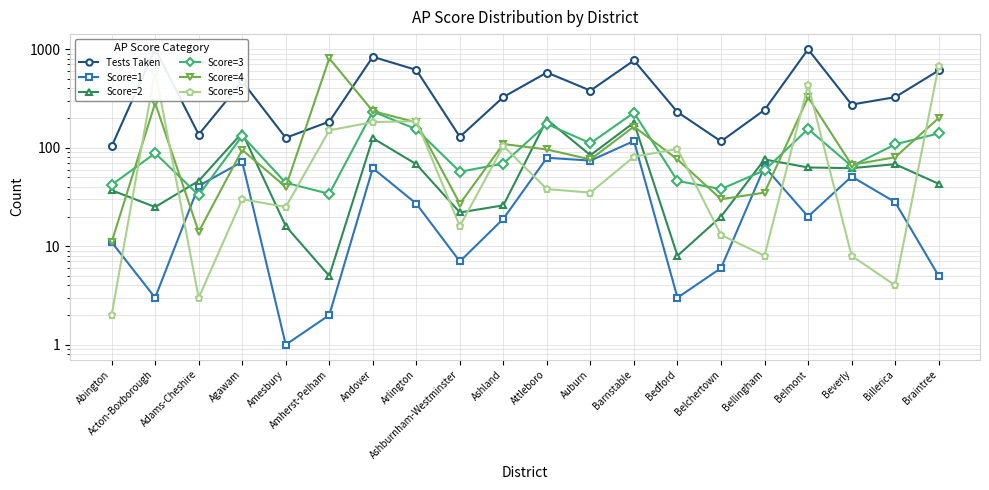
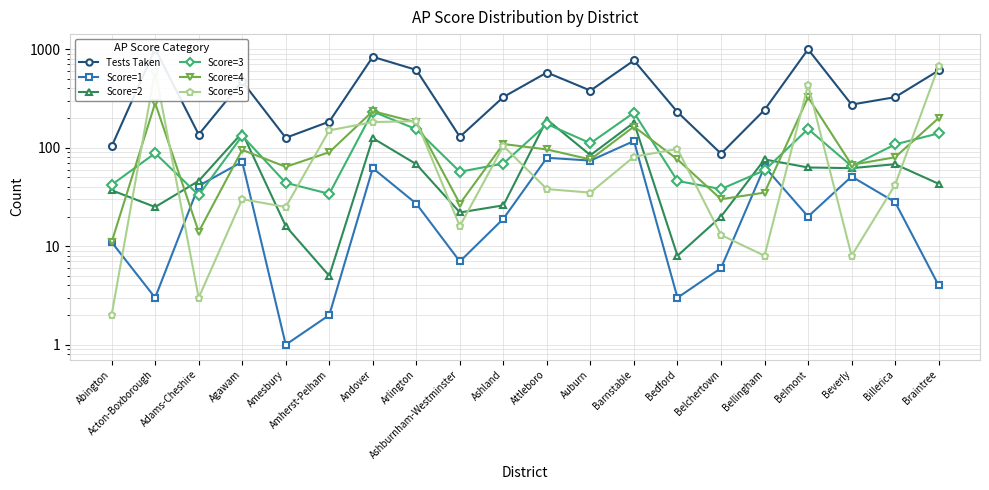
  {
    "Tests Taken": {
      "Abington": 100,
      "Adams-Cheshire": 140,
      "Amesbury": 130,
      "Amherst-Pelham": 180,
      "Andover": 800,
      "Arlington": 600,
      "Ashburnham-Westminster": 130,
      "Ashland": 330,
      "Attleboro": 600,
      "Auburn": 380,
      "Barnstable": 800,
      "Bedford": 230,
-     "Belchertown": 120,
+     "Belchertown": 90,
      "Bellingham": 240,
      "Belmont": 1000,
      "Beverly": 270,
      "Billerica": 330,
      "Braintree": 600
    },
    "Score=1": {
      "Acton-Boxborough": 3,
      "Adams-Cheshire": 41,
      "Agawam": 70,
      "Amesbury": 1,
      "Amherst-Pelham": 2,
      "Andover": 60,
      "Arlington": 27,
      "Ashburnham-Westminster": 7,
      "Ashland": 19,
      "Attleboro": 80,
      "Barnstable": 120,
      "Bedford": 3,
      "Belchertown": 6,
      "Bellingham": 60,
      "Belmont": 20,
      "Beverly": 50,
      "Billerica": 28,
-     "Braintree": 5
+     "Braintree": 4
    },
    "Score=4": {
      "Acton-Boxborough": 280,
      "Adams-Cheshire": 14,
      "Agawam": 100,
-     "Amesbury": 40,
-     "Amherst-Pelham": 800,
+     "Amesbury": 60,
+     "Amherst-Pelham": 90,
      "Ashburnham-Westminster": 27,
      "Attleboro": 100,
      "Barnstable": 160,
      "Bedford": 80,
      "Belchertown": 30,
      "Bellingham": 35,
      "Belmont": 330,
      "Billerica": 80,
      "Braintree": 200
    },
    "Score=5": {
      "Abington": 2,
      "Adams-Cheshire": 3,
      "Agawam": 30,
      "Amesbury": 25,
      "Amherst-Pelham": 150,
      "Andover": 180,
      "Ashburnham-Westminster": 16,
      "Attleboro": 38,
      "Auburn": 35,
      "Barnstable": 80,
      "Bedford": 100,
      "Belchertown": 13,
      "Bellingham": 8,
      "Belmont": 400,
      "Beverly": 8,
-     "Billerica": 4,
+     "Billerica": 42,
      "Braintree": 700
    }
  }
